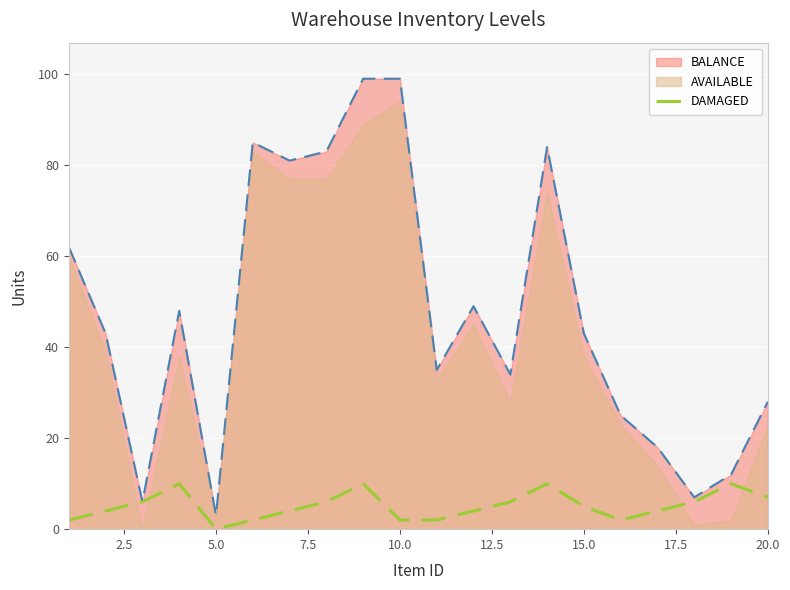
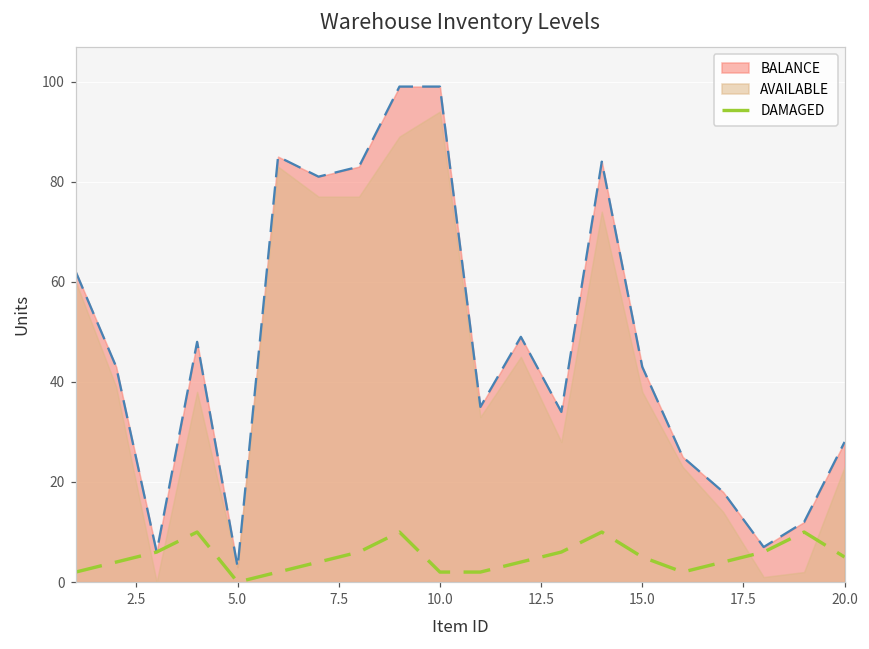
  {
    "DAMAGED": {
      "5.0": 0,
      "10.0": 2,
      "15.0": 5,
-     "20.0": 7
+     "20.0": 5
    }
  }
